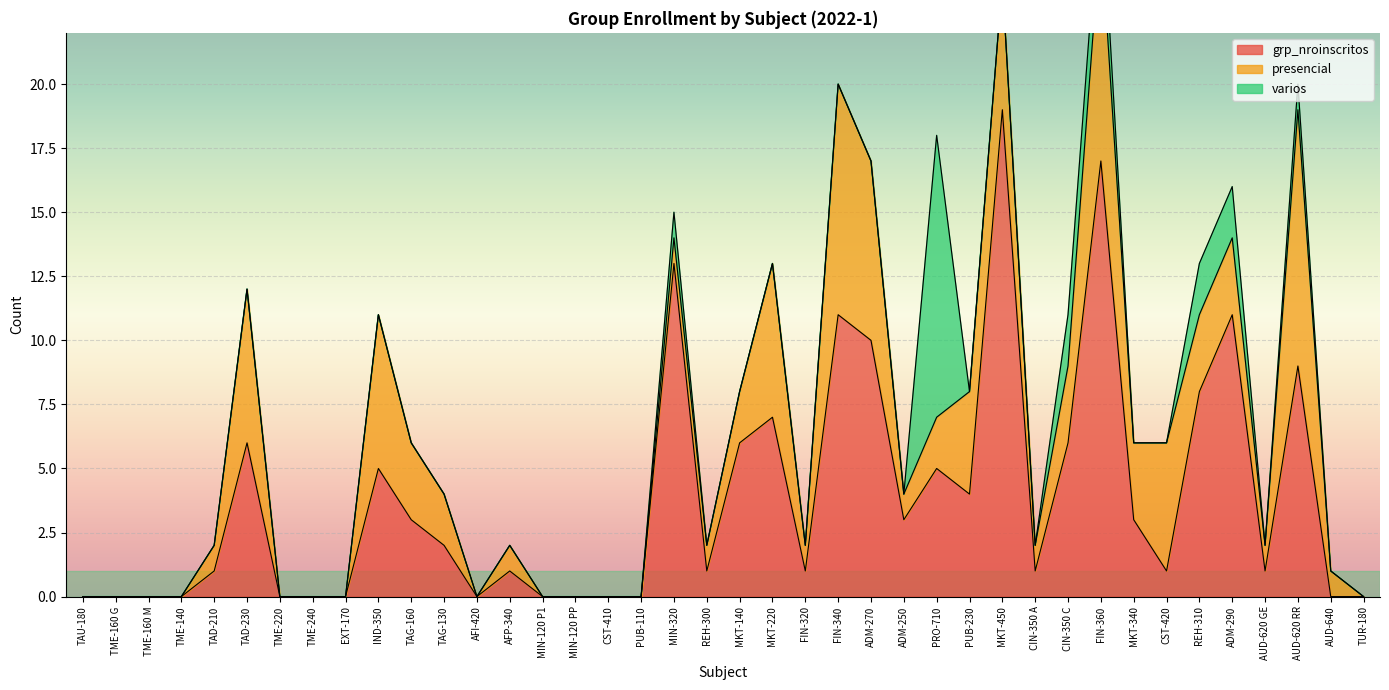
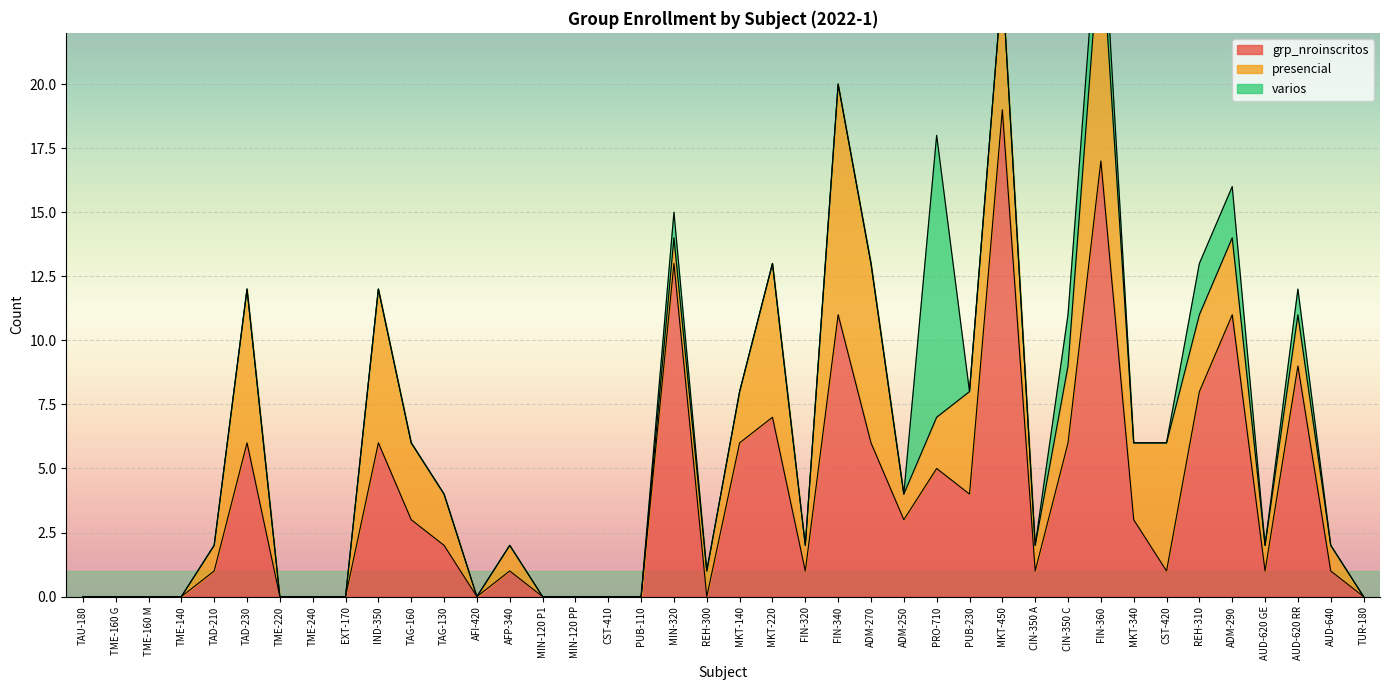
  {
    "grp_nroinscritos": {
      "TAD-210": 1,
      "TAD-230": 6,
-     "IND-350": 5,
+     "IND-350": 6,
      "TAG-160": 3,
      "TAG-130": 2,
      "AFP-340": 1,
      "MIN-320": 13,
-     "REH-300": 1,
+     "REH-300": 0,
      "MKT-140": 6,
      "MKT-220": 7,
      "FIN-320": 1,
      "FIN-340": 11,
-     "ADM-270": 10,
+     "ADM-270": 6,
      "ADM-250": 3,
      "PRO-710": 5,
      "PUB-230": 4,
      "MKT-450": 19,
      "CIN-350 A": 1,
      "CIN-350 C": 6,
      "FIN-360": 17,
      "MKT-340": 3,
      "CST-420": 1,
      "REH-310": 8,
      "ADM-290": 11,
      "AUD-620 GE": 1,
      "AUD-620 RR": 9,
-     "AUD-640": 0
+     "AUD-640": 1
    },
    "presencial": {
      "MIN-320": 1,
      "PRO-710": 2,
      "CIN-350 C": 3,
      "REH-310": 3,
      "ADM-290": 3,
-     "AUD-620 RR": 10
+     "AUD-620 RR": 2
    },
    "varios": {
      "MIN-320": 1,
      "PRO-710": 11,
      "CIN-350 C": 2,
      "REH-310": 2,
      "ADM-290": 2
    }
  }
